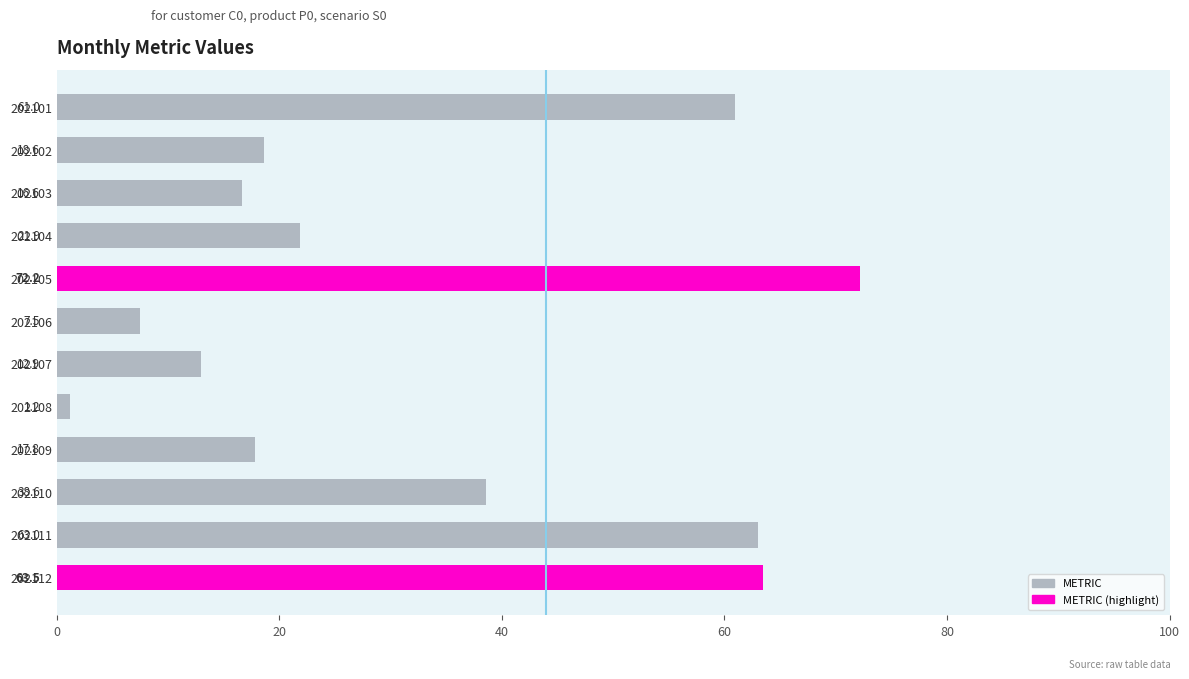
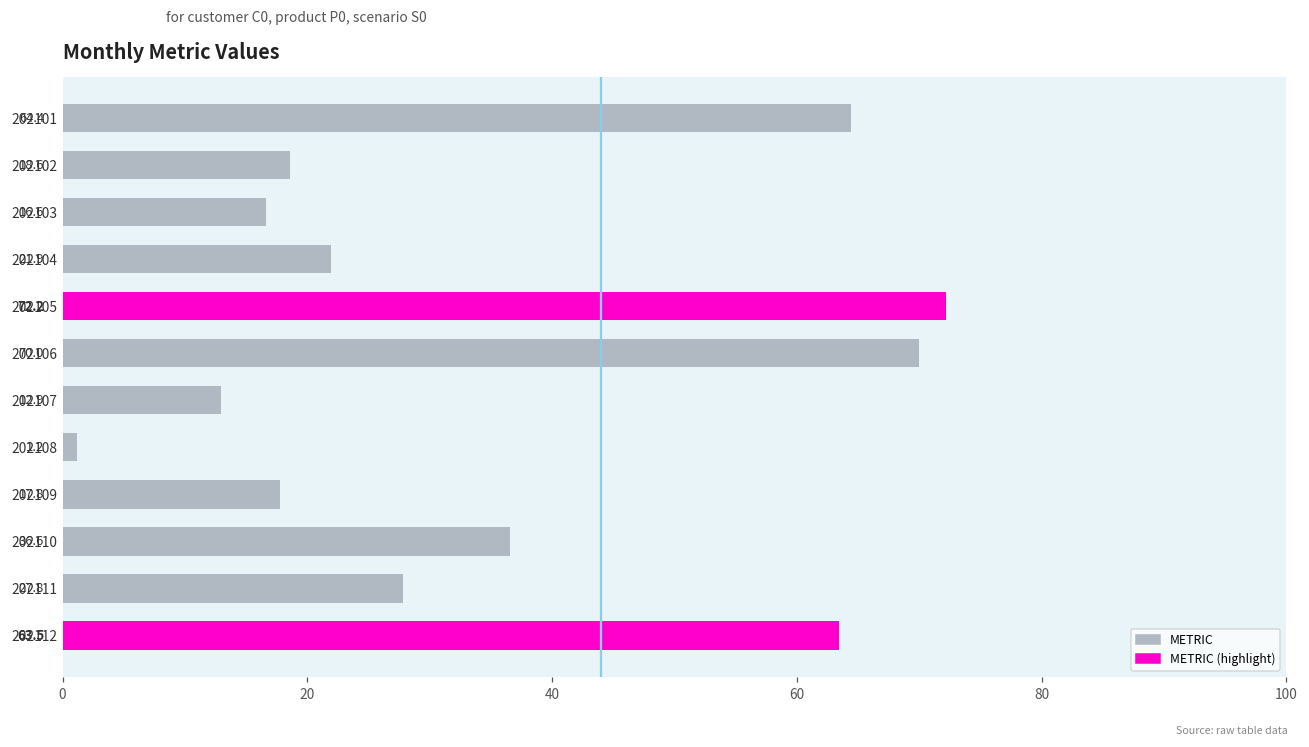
  {
-   "202101": 61.0,
-   "202106": 7.5,
-   "202110": 38.6,
-   "202111": 63.0
+   "202101": 64.4,
+   "202106": 70.0,
+   "202110": 36.6,
+   "202111": 27.8
  }
